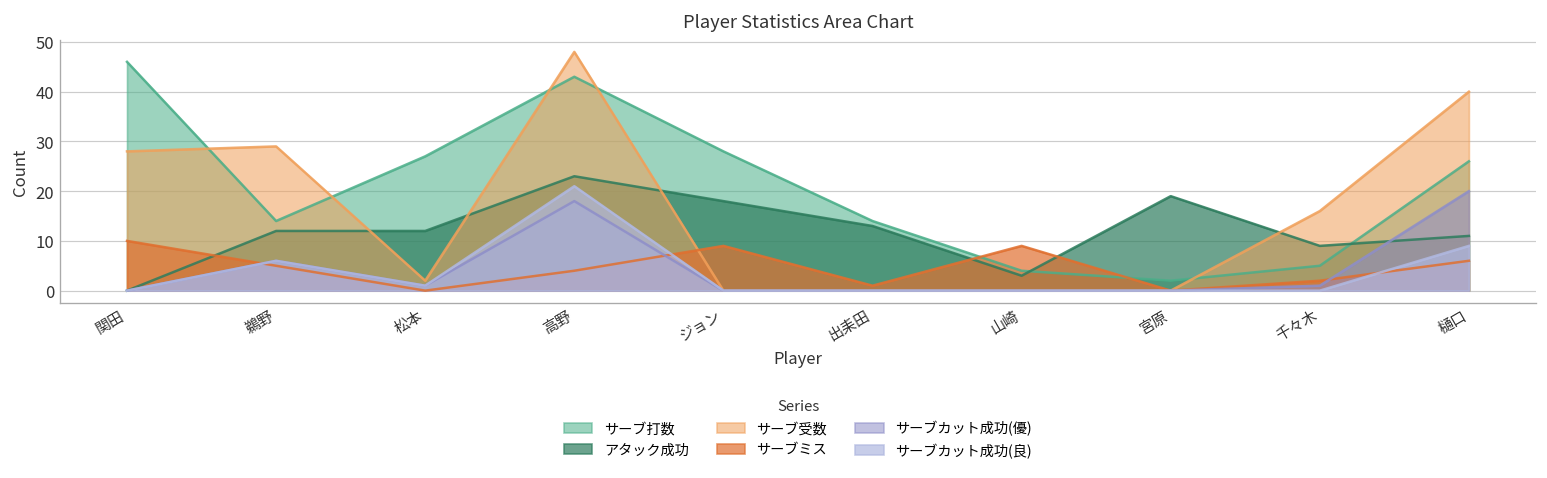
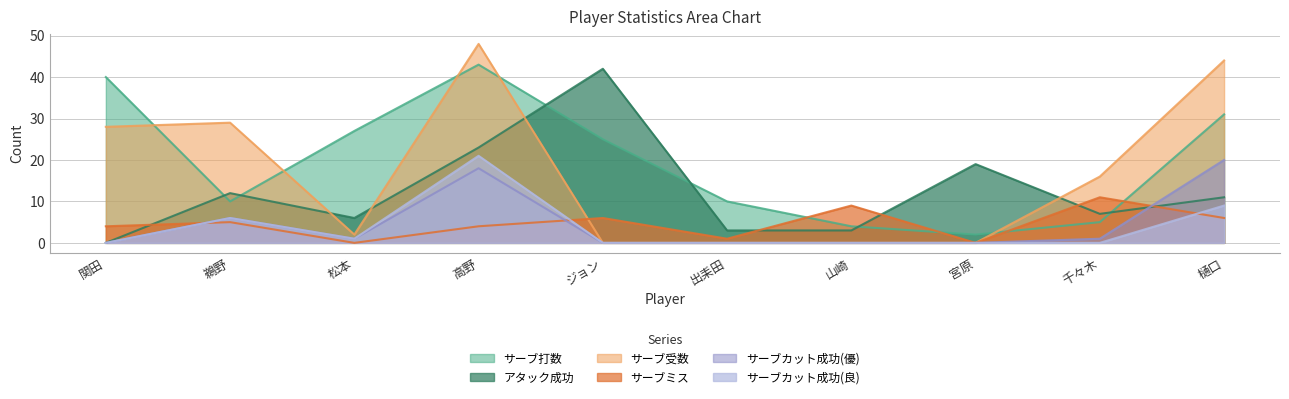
  {
    "サーブ打数": {
-     "関田": 46,
-     "鵜野": 14,
+     "関田": 40,
+     "鵜野": 10,
      "松本": 27,
      "高野": 43,
-     "ジョン": 28,
-     "出耒田": 14,
+     "ジョン": 25,
+     "出耒田": 10,
      "山崎": 4,
      "宮原": 2,
      "千々木": 5,
-     "樋口": 26
+     "樋口": 31
    },
    "アタック成功": {
      "鵜野": 12,
-     "松本": 12,
+     "松本": 6,
      "高野": 23,
-     "ジョン": 18,
-     "出耒田": 13,
+     "ジョン": 42,
+     "出耒田": 3,
      "山崎": 3,
      "宮原": 19,
-     "千々木": 9,
+     "千々木": 7,
      "樋口": 11
    },
    "サーブ受数": {
      "関田": 28,
      "鵜野": 29,
      "松本": 2,
      "高野": 48,
      "千々木": 16,
-     "樋口": 40
+     "樋口": 44
    },
    "サーブミス": {
-     "関田": 10,
+     "関田": 4,
      "鵜野": 5,
      "松本": 0,
      "高野": 4,
-     "ジョン": 9,
+     "ジョン": 6,
      "出耒田": 1,
      "山崎": 9,
-     "千々木": 2,
+     "千々木": 11,
      "樋口": 6
    }
  }
